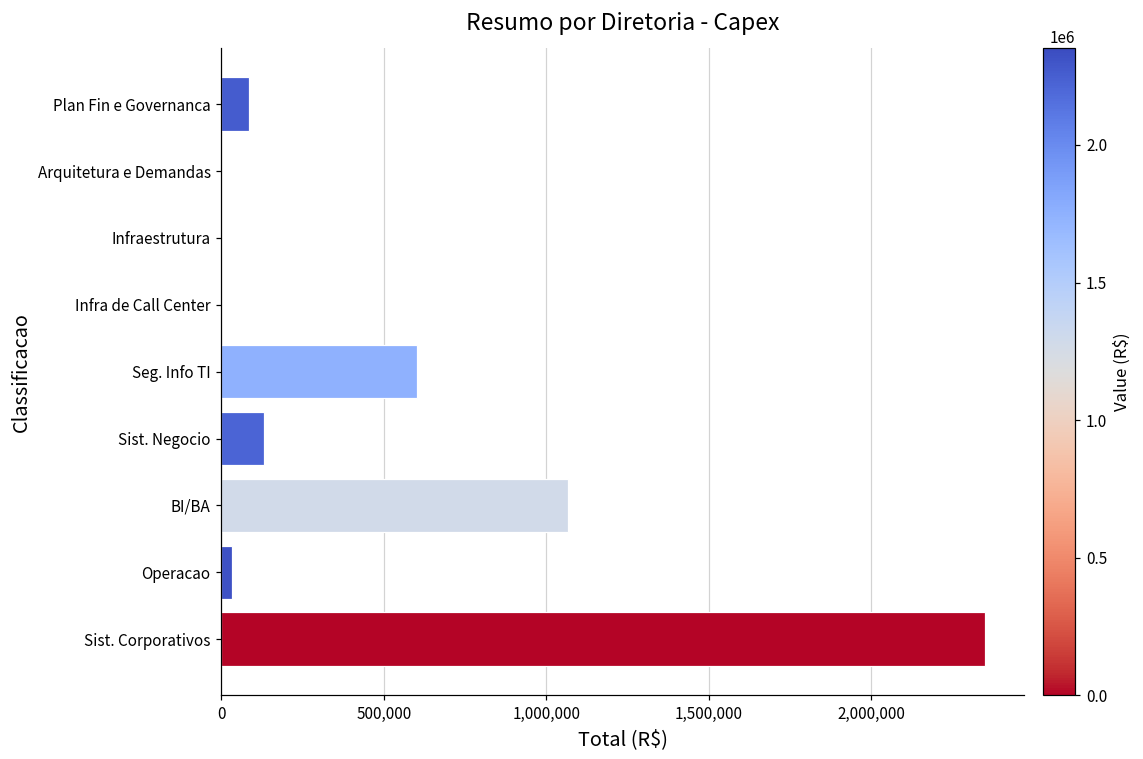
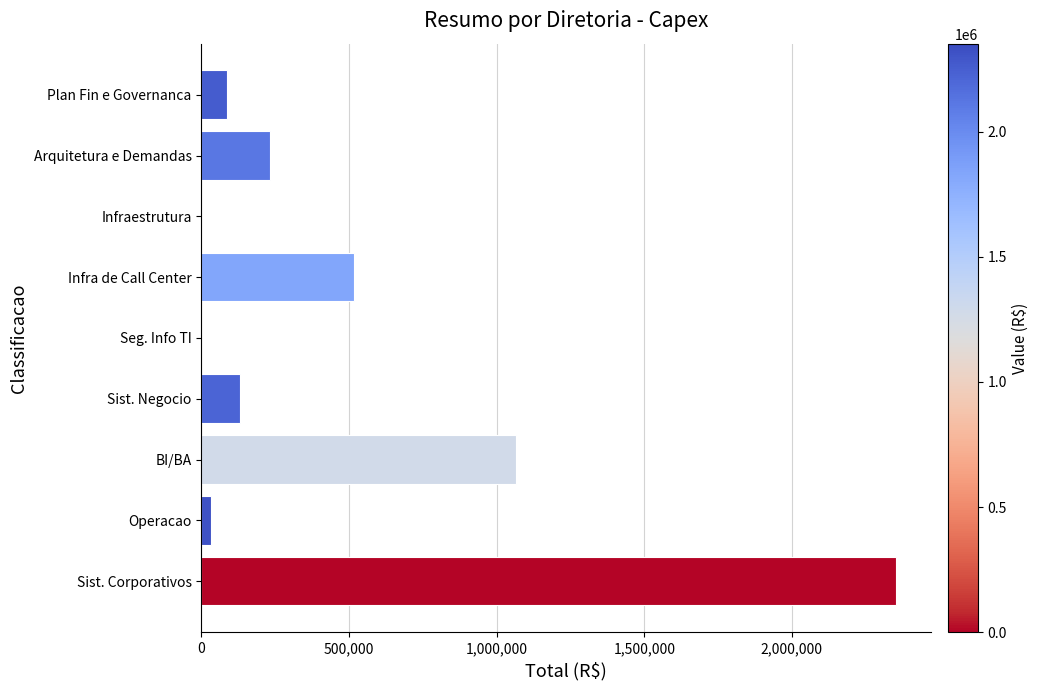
  {
    "Plan Fin e Governanca": "90,000",
-   "Arquitetura e Demandas": "0",
+   "Arquitetura e Demandas": "230,000",
    "Infraestrutura": "0",
-   "Infra de Call Center": "0",
-   "Seg. Info TI": "600,000",
+   "Infra de Call Center": "520,000",
+   "Seg. Info TI": "0",
    "Sist. Negocio": "130,000",
    "BI/BA": "1,070,000",
    "Operacao": "30,000",
    "Sist. Corporativos": "2,350,000"
  }
